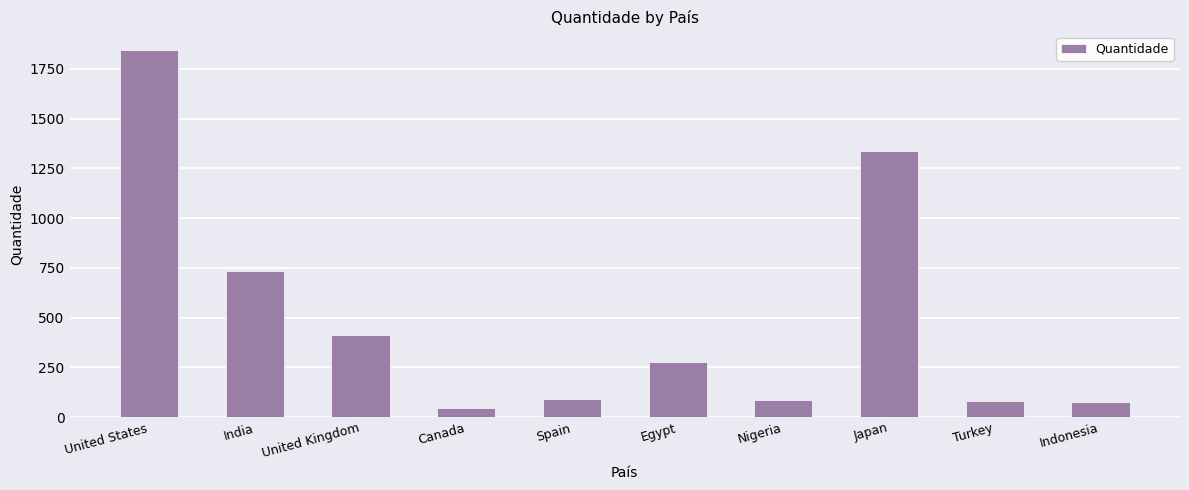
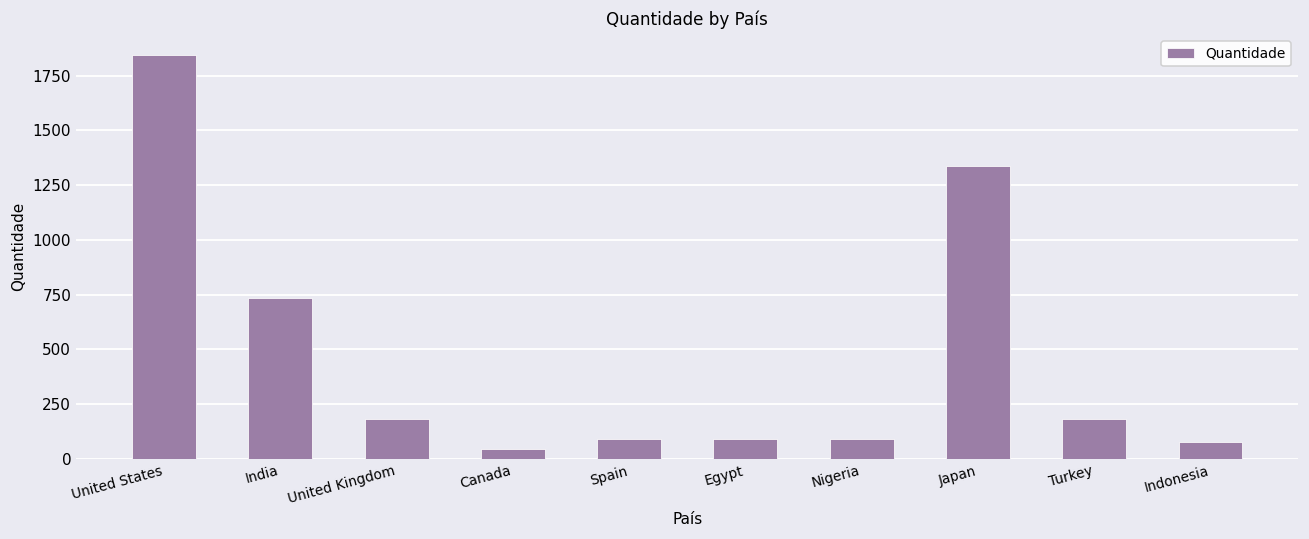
  {
    "United States": 1850,
    "India": 740,
-   "United Kingdom": 410,
+   "United Kingdom": 180,
    "Canada": 40,
    "Spain": 90,
-   "Egypt": 280,
+   "Egypt": 90,
    "Nigeria": 90,
    "Japan": 1340,
-   "Turkey": 80,
+   "Turkey": 180,
    "Indonesia": 80
  }
